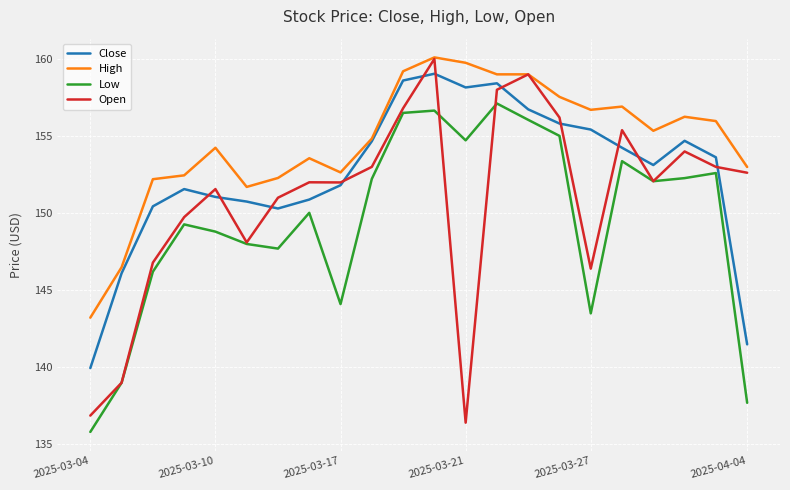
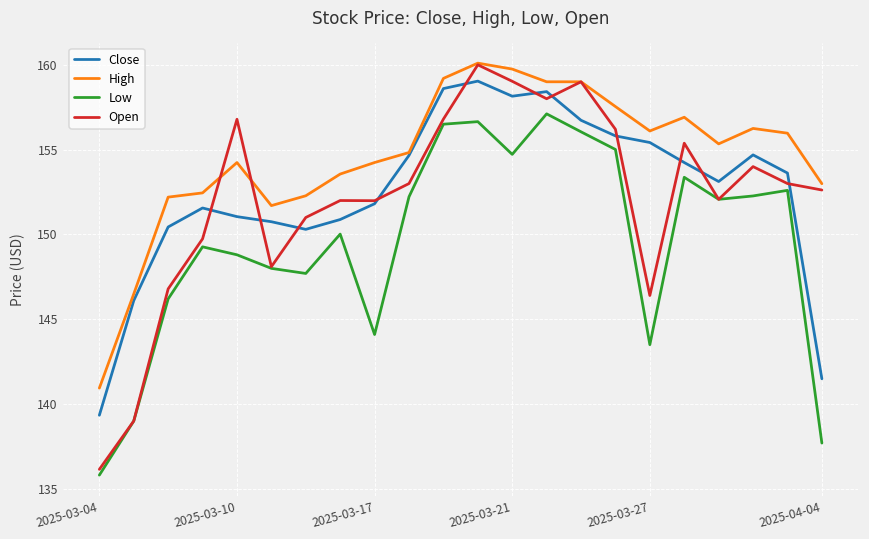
  {
    "Close": {
-     "2025-03-04": 140.0,
+     "2025-03-04": 139.3,
      "2025-03-10": 151.1,
      "2025-03-17": 151.8,
      "2025-03-21": 158.2,
      "2025-03-27": 155.4,
      "2025-04-04": 141.5
    },
    "High": {
-     "2025-03-04": 143.2,
+     "2025-03-04": 140.9,
      "2025-03-10": 154.2,
-     "2025-03-17": 152.6,
+     "2025-03-17": 154.2,
      "2025-03-21": 159.8,
-     "2025-03-27": 156.7,
+     "2025-03-27": 156.1,
      "2025-04-04": 153.0
    },
    "Low": {
      "2025-03-04": 135.8,
      "2025-03-10": 148.8,
      "2025-03-17": 144.1,
      "2025-03-21": 154.7,
      "2025-03-27": 143.5,
      "2025-04-04": 137.7
    },
    "Open": {
-     "2025-03-04": 136.9,
-     "2025-03-10": 151.6,
+     "2025-03-04": 136.2,
+     "2025-03-10": 156.8,
      "2025-03-17": 152.0,
-     "2025-03-21": 136.4,
+     "2025-03-21": 159.0,
      "2025-03-27": 146.4,
      "2025-04-04": 152.6
    }
  }
